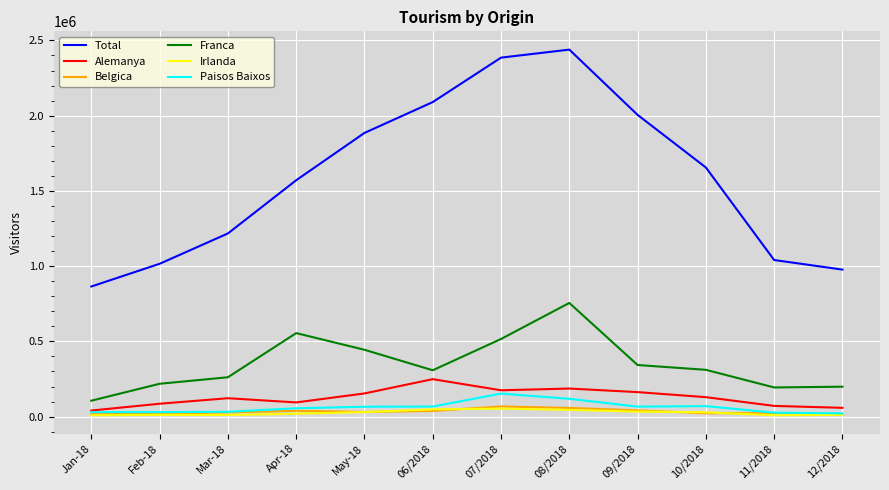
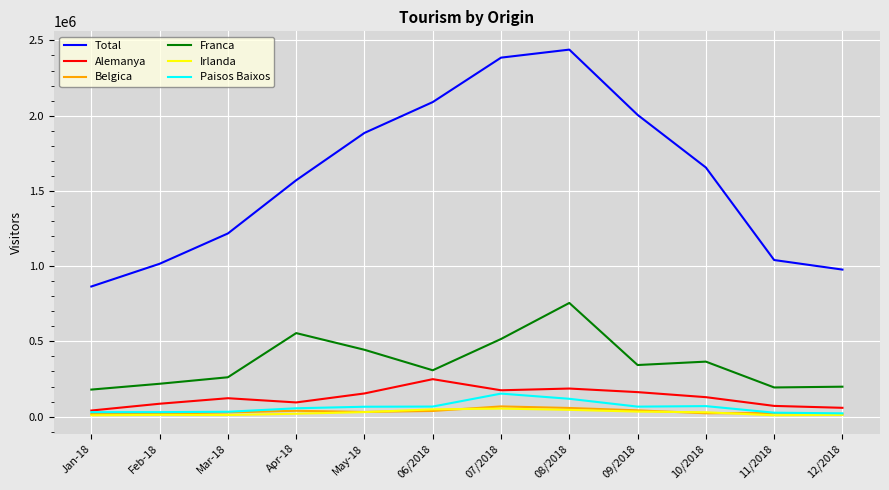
  {
    "Total": {
      "Jan-18": 860000,
      "Feb-18": 1020000,
      "Mar-18": 1220000,
      "Apr-18": 1570000,
      "May-18": 1890000,
      "06/2018": 2090000,
      "07/2018": 2390000,
      "08/2018": 2440000,
      "09/2018": 2010000,
      "10/2018": 1660000,
      "11/2018": 1040000,
      "12/2018": 980000
    },
    "Alemanya": {
      "Feb-18": 90000,
      "Mar-18": 120000,
      "Apr-18": 90000,
      "May-18": 150000,
      "06/2018": 250000,
      "07/2018": 180000,
      "08/2018": 190000,
      "09/2018": 160000,
      "10/2018": 130000,
      "11/2018": 70000,
      "12/2018": 60000
    },
    "Franca": {
-     "Jan-18": 110000,
+     "Jan-18": 180000,
      "Feb-18": 220000,
      "Mar-18": 260000,
      "Apr-18": 560000,
      "May-18": 440000,
      "06/2018": 310000,
      "07/2018": 520000,
      "08/2018": 760000,
      "09/2018": 340000,
-     "10/2018": 310000,
+     "10/2018": 370000,
      "11/2018": 190000,
      "12/2018": 200000
    },
    "Irlanda": {
      "Mar-18": 10000,
      "Apr-18": 20000
    },
    "Paisos Baixos": {
      "May-18": 70000,
      "06/2018": 70000,
      "07/2018": 150000,
      "08/2018": 120000,
      "09/2018": 70000,
      "10/2018": 70000
    }
  }
